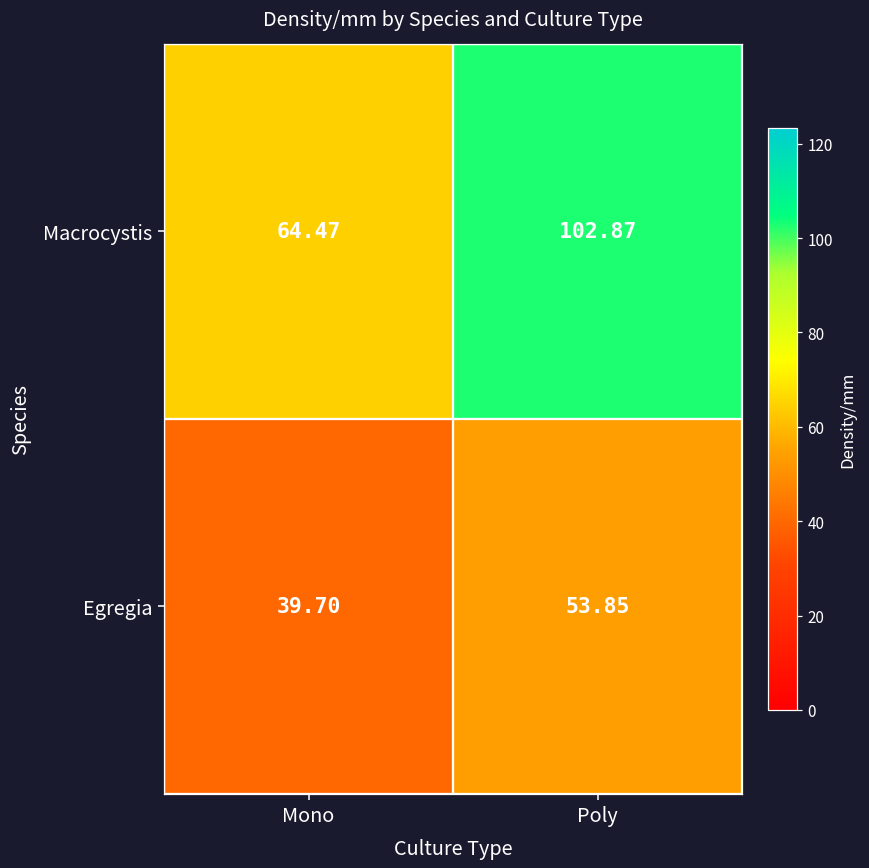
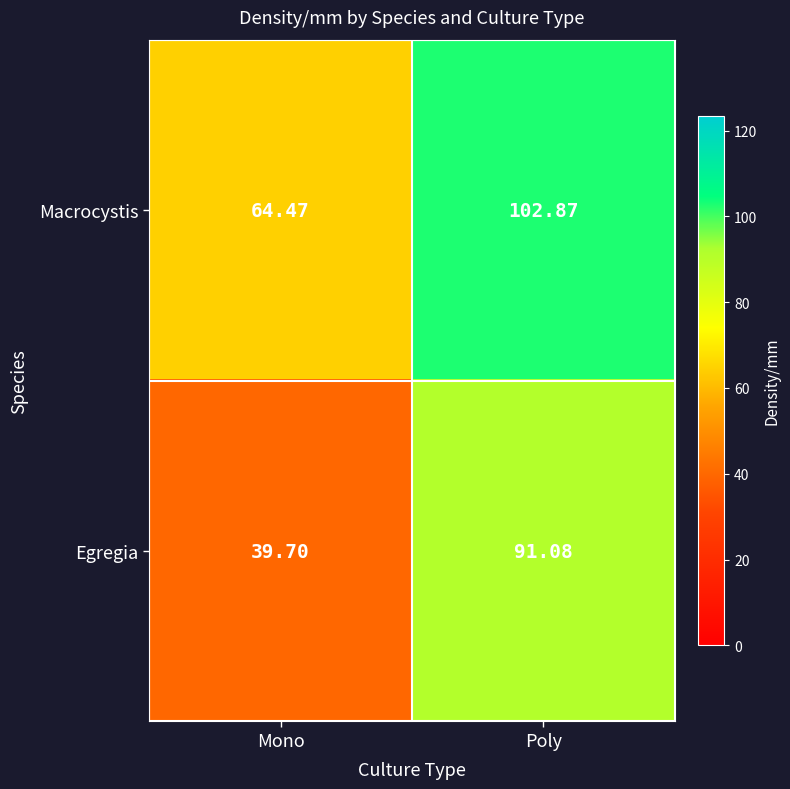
  {
    "Macrocystis": {
      "Mono": 64.47,
      "Poly": 102.87
    },
    "Egregia": {
      "Mono": 39.70,
-     "Poly": 53.85
+     "Poly": 91.08
    }
  }
